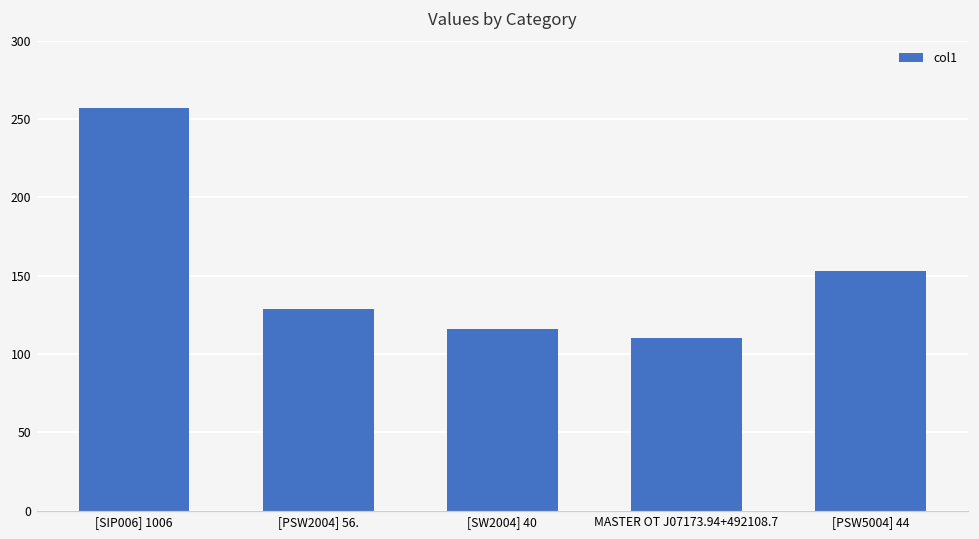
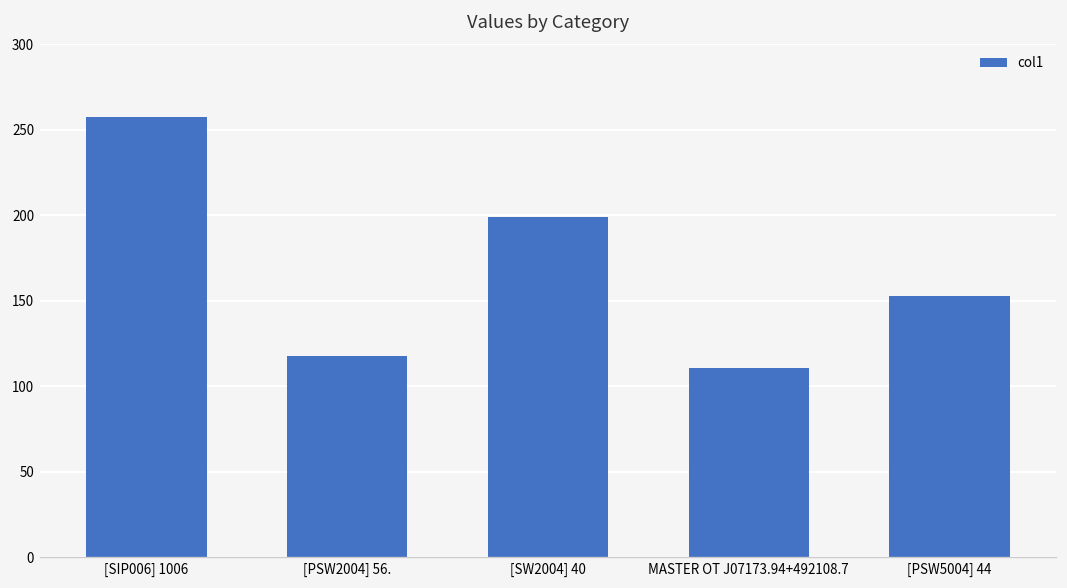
  {
    "[SIP006] 1006": 257,
-   "[PSW2004] 56.": 128,
-   "[SW2004] 40": 116,
+   "[PSW2004] 56.": 118,
+   "[SW2004] 40": 199,
    "MASTER OT J07173.94+492108.7": 110,
    "[PSW5004] 44": 153
  }
